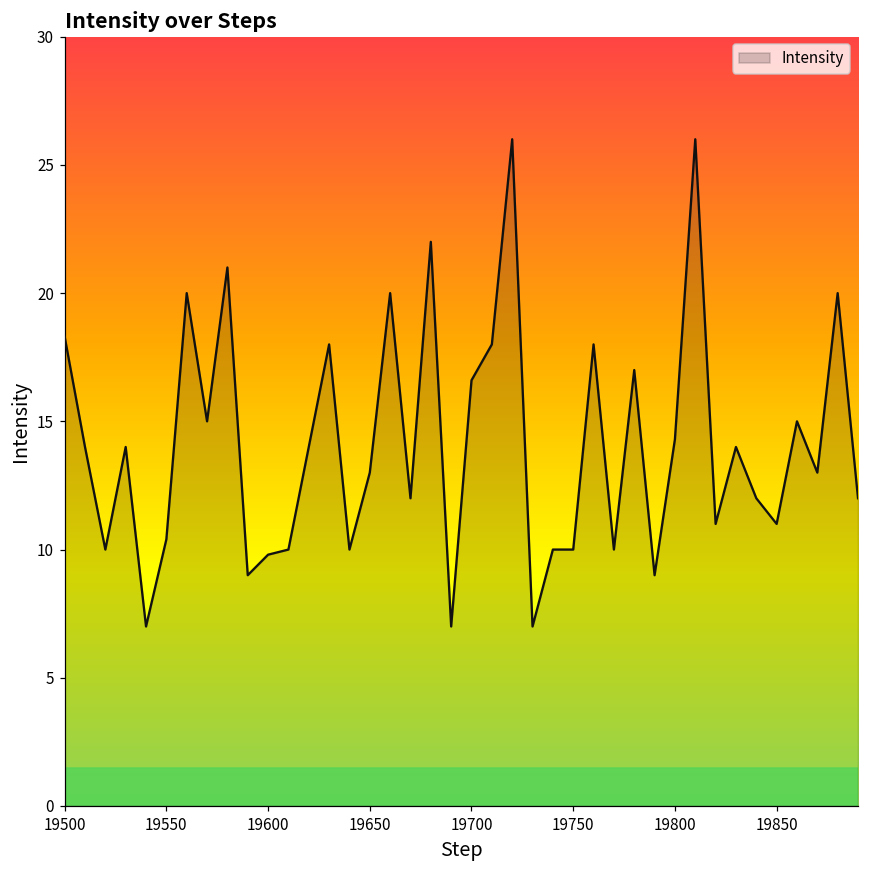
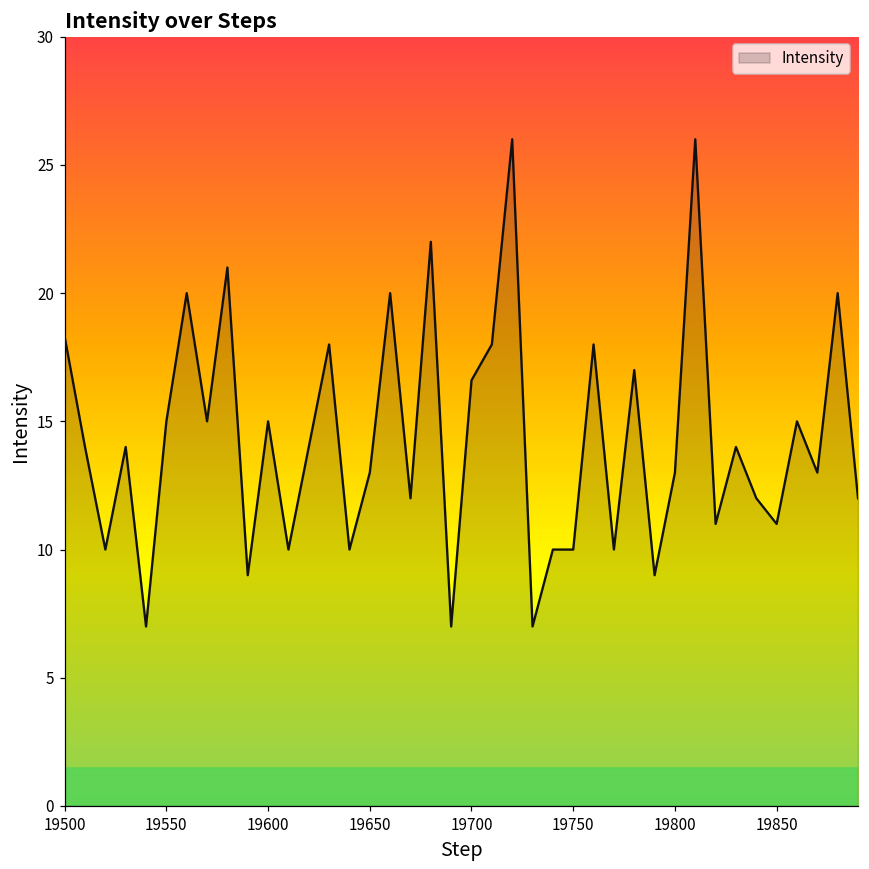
  {
    "19500": 18.3,
-   "19550": 10.4,
-   "19600": 9.8,
+   "19550": 15.0,
+   "19600": 15.0,
    "19650": 13.0,
    "19700": 16.6,
    "19750": 10.0,
-   "19800": 14.3,
+   "19800": 13.0,
    "19850": 11.0
  }
